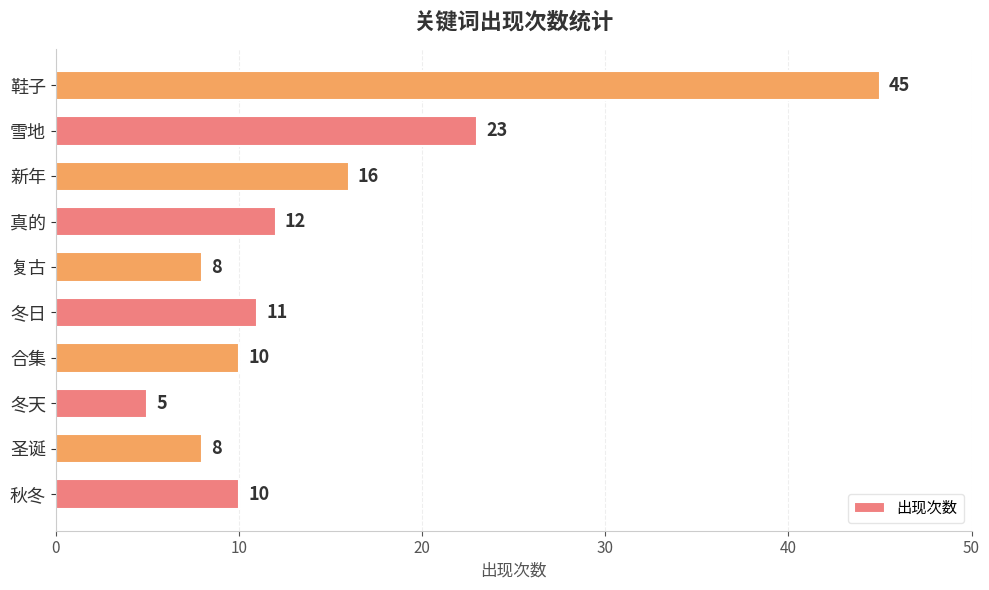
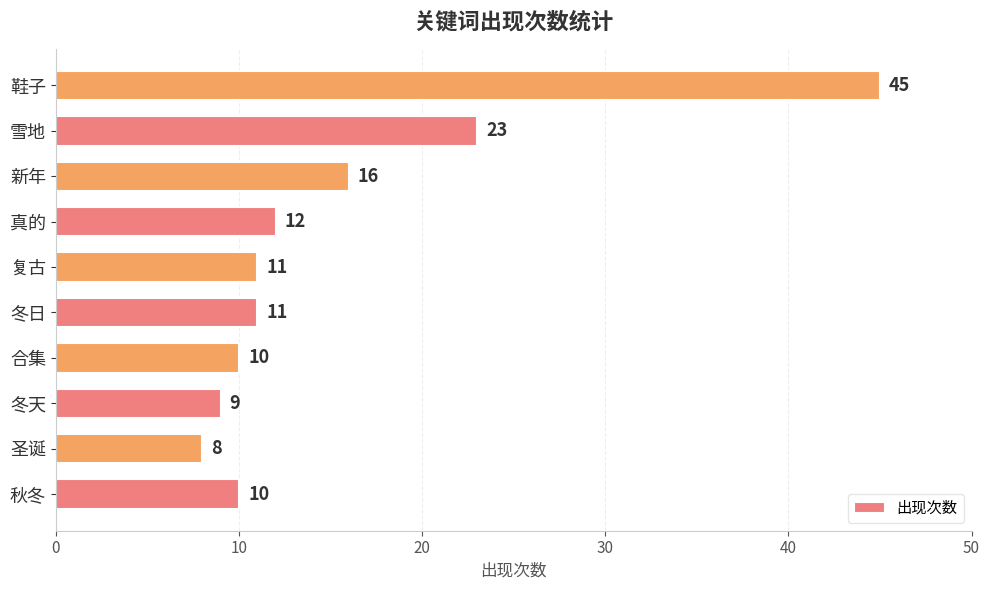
  {
    "鞋子": 45,
    "雪地": 23,
    "新年": 16,
    "真的": 12,
-   "复古": 8,
+   "复古": 11,
    "冬日": 11,
    "合集": 10,
-   "冬天": 5,
+   "冬天": 9,
    "圣诞": 8,
    "秋冬": 10
  }
